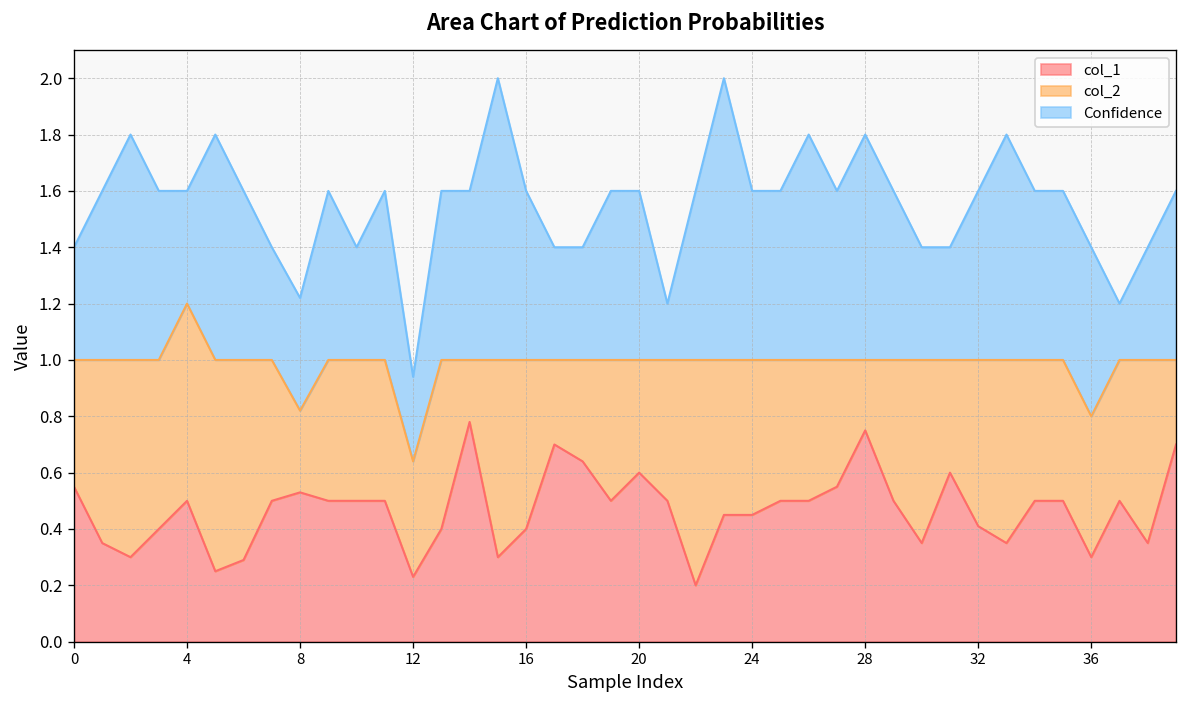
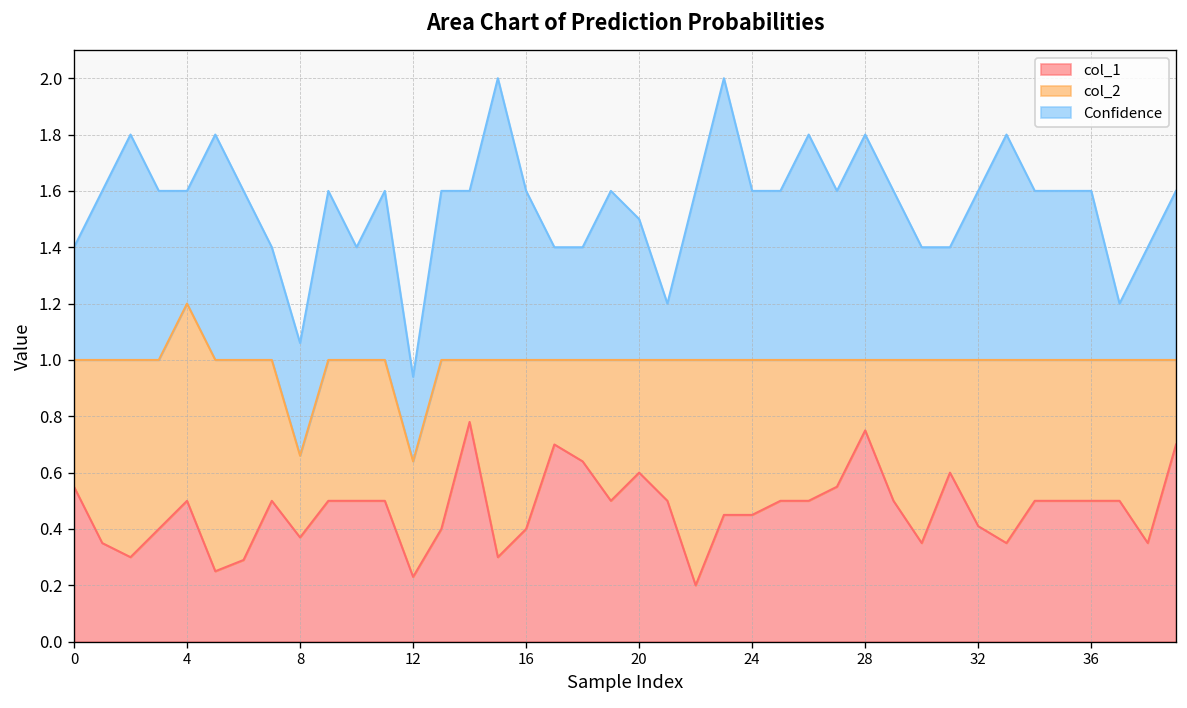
  {
    "col_1": {
      "0": 0.55,
      "4": 0.50,
-     "8": 0.53,
+     "8": 0.37,
      "12": 0.23,
      "16": 0.40,
      "20": 0.60,
      "24": 0.45,
      "28": 0.75,
      "32": 0.41,
-     "36": 0.3
+     "36": 0.5
    },
    "col_2": {
      "8": 0.29,
      "36": 0.50
    },
    "Confidence": {
      "8": 0.40,
-     "20": 1.60,
+     "20": 1.50,
      "36": 0.60
    }
  }
